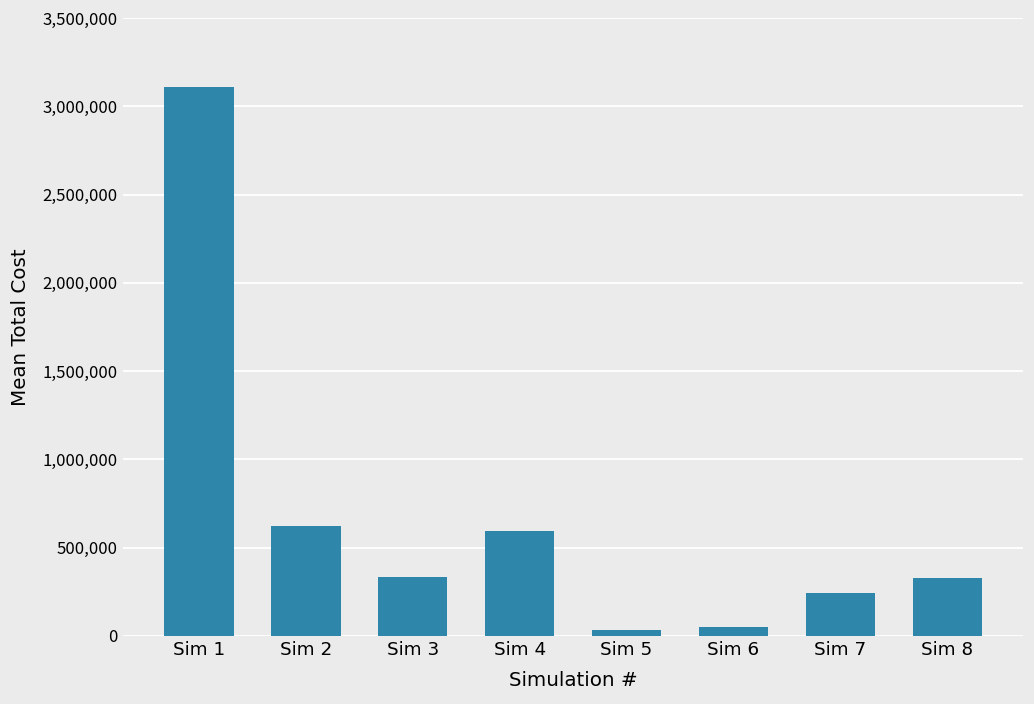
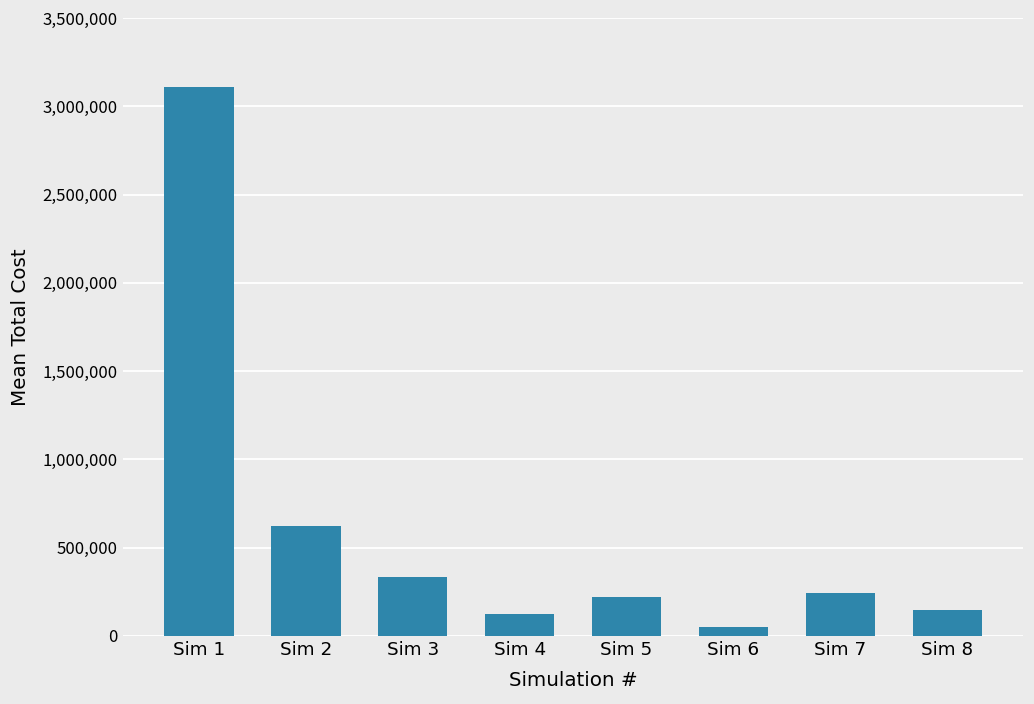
  {
    "Sim 1": "3,110,000",
    "Sim 2": "620,000",
    "Sim 3": "330,000",
-   "Sim 4": "590,000",
-   "Sim 5": "30,000",
+   "Sim 4": "120,000",
+   "Sim 5": "220,000",
    "Sim 6": "50,000",
    "Sim 7": "240,000",
-   "Sim 8": "330,000"
+   "Sim 8": "150,000"
  }
